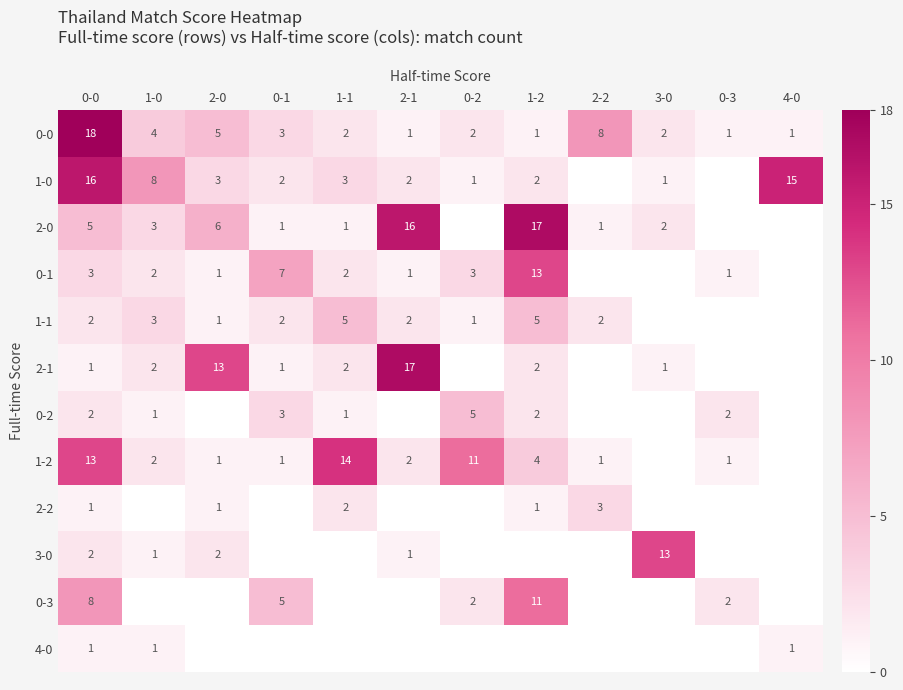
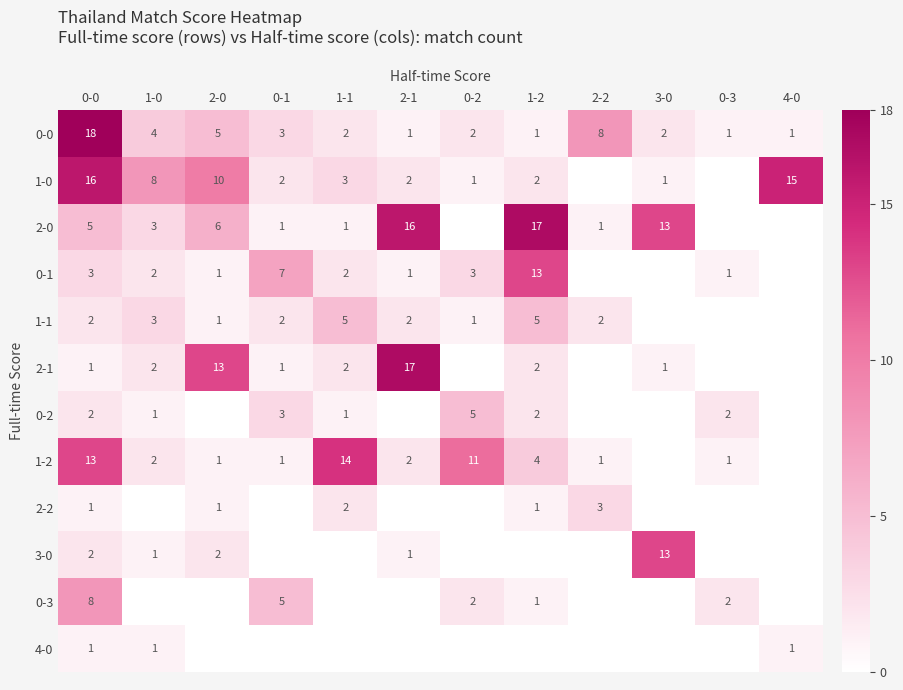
  {
    "0-0": {
      "0-0": 18,
      "1-0": 4,
      "2-0": 5,
      "0-1": 3,
      "1-1": 2,
      "2-1": 1,
      "0-2": 2,
      "1-2": 1,
      "2-2": 8,
      "3-0": 2,
      "0-3": 1,
      "4-0": 1
    },
    "1-0": {
      "0-0": 16,
      "1-0": 8,
-     "2-0": 3,
+     "2-0": 10,
      "0-1": 2,
      "1-1": 3,
      "2-1": 2,
      "0-2": 1,
      "1-2": 2,
      "3-0": 1,
      "4-0": 15
    },
    "2-0": {
      "0-0": 5,
      "1-0": 3,
      "2-0": 6,
      "0-1": 1,
      "1-1": 1,
      "2-1": 16,
      "1-2": 17,
      "2-2": 1,
-     "3-0": 2
+     "3-0": 13
    },
    "0-1": {
      "0-0": 3,
      "1-0": 2,
      "2-0": 1,
      "0-1": 7,
      "1-1": 2,
      "2-1": 1,
      "0-2": 3,
      "1-2": 13,
      "0-3": 1
    },
    "1-1": {
      "0-0": 2,
      "1-0": 3,
      "2-0": 1,
      "0-1": 2,
      "1-1": 5,
      "2-1": 2,
      "0-2": 1,
      "1-2": 5,
      "2-2": 2
    },
    "2-1": {
      "0-0": 1,
      "1-0": 2,
      "2-0": 13,
      "0-1": 1,
      "1-1": 2,
      "2-1": 17,
      "1-2": 2,
      "3-0": 1
    },
    "0-2": {
      "0-0": 2,
      "1-0": 1,
      "0-1": 3,
      "1-1": 1,
      "0-2": 5,
      "1-2": 2,
      "0-3": 2
    },
    "1-2": {
      "0-0": 13,
      "1-0": 2,
      "2-0": 1,
      "0-1": 1,
      "1-1": 14,
      "2-1": 2,
      "0-2": 11,
      "1-2": 4,
      "2-2": 1,
      "0-3": 1
    },
    "2-2": {
      "0-0": 1,
      "2-0": 1,
      "1-1": 2,
      "1-2": 1,
      "2-2": 3
    },
    "3-0": {
      "0-0": 2,
      "1-0": 1,
      "2-0": 2,
      "2-1": 1,
      "3-0": 13
    },
    "0-3": {
      "0-0": 8,
      "0-1": 5,
      "0-2": 2,
-     "1-2": 11,
+     "1-2": 1,
      "0-3": 2
    },
    "4-0": {
      "0-0": 1,
      "1-0": 1,
      "4-0": 1
    }
  }
